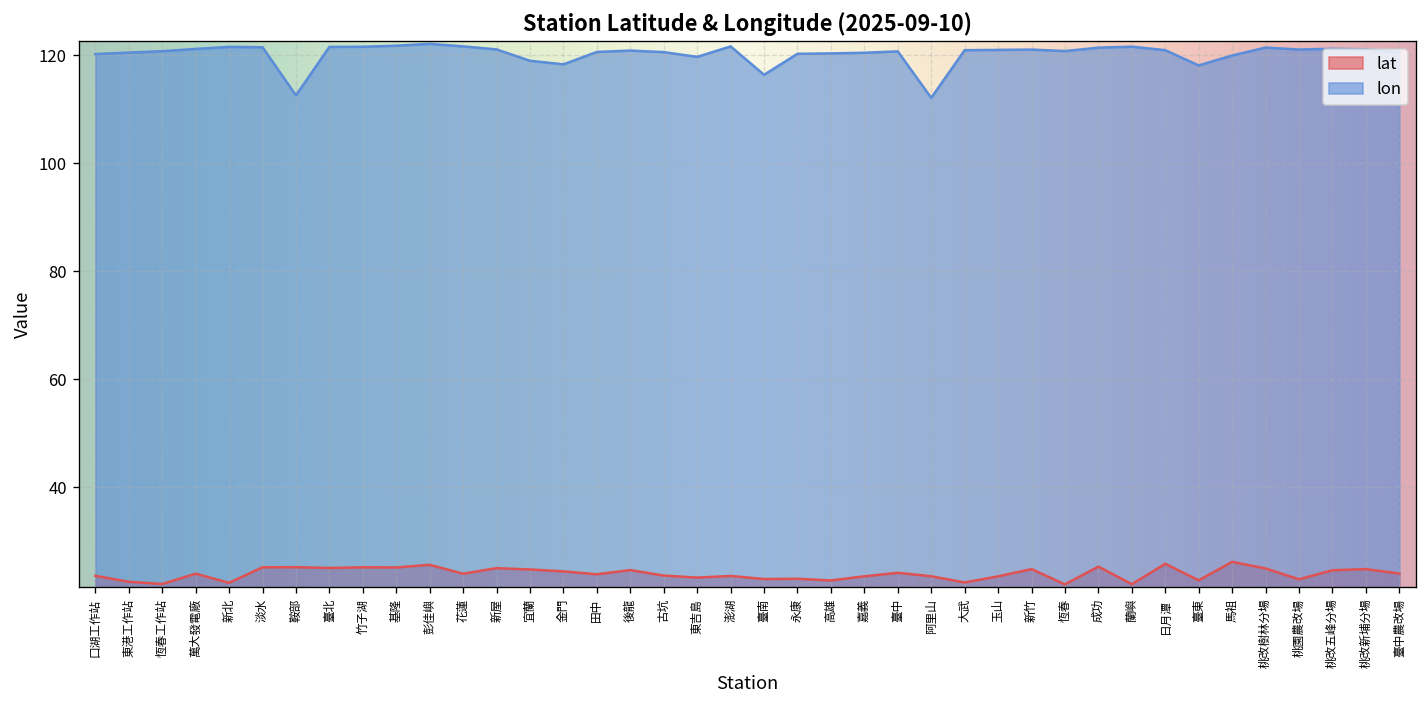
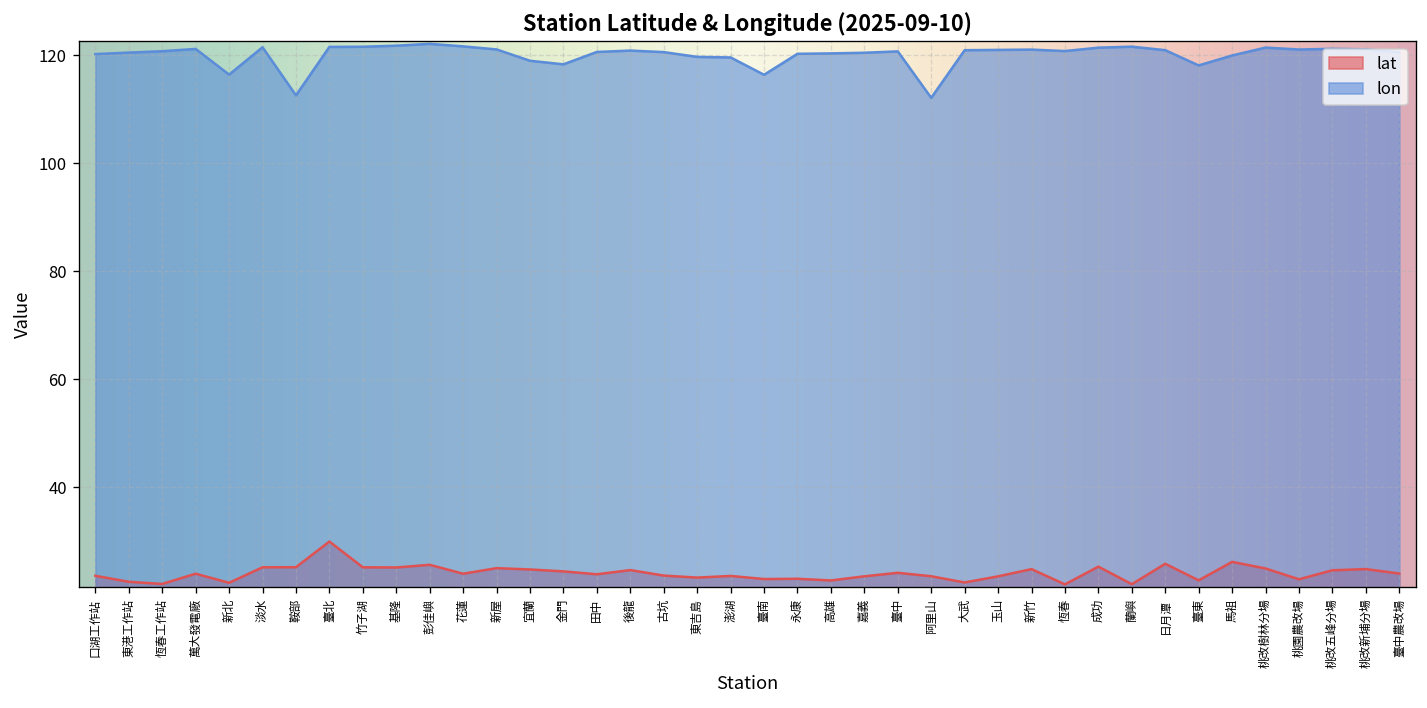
  {
    "lat": {
      "口湖工作站": 24,
      "東港工作站": 22,
      "恆春工作站": 22,
      "萬大發電廠": 24,
      "新北": 22,
      "淡水": 25,
      "鞍部": 25,
-     "臺北": 25,
+     "臺北": 30,
      "竹子湖": 25,
      "基隆": 25,
      "彭佳嶼": 26,
      "花蓮": 24,
      "新屋": 25,
      "宜蘭": 25,
      "金門": 24,
      "田中": 24,
      "後龍": 25,
      "古坑": 24,
      "東吉島": 23,
      "澎湖": 24,
      "臺南": 23,
      "永康": 23,
      "高雄": 23,
      "嘉義": 23,
      "臺中": 24,
      "阿里山": 24,
      "大武": 22,
      "玉山": 23,
      "新竹": 25,
      "恆春": 22,
      "成功": 25,
      "蘭嶼": 22,
      "日月潭": 26,
      "臺東": 23,
      "馬祖": 26,
      "桃改樹林分場": 25,
      "桃園農改場": 23,
      "桃改五峰分場": 25,
      "桃改新埔分場": 25,
      "臺中農改場": 24
    },
    "lon": {
      "口湖工作站": 120,
      "東港工作站": 120,
      "恆春工作站": 121,
      "萬大發電廠": 121,
-     "新北": 122,
+     "新北": 116,
      "淡水": 121,
      "鞍部": 113,
      "臺北": 122,
      "竹子湖": 122,
      "基隆": 122,
      "彭佳嶼": 122,
      "花蓮": 122,
      "新屋": 121,
      "宜蘭": 119,
      "金門": 118,
      "田中": 121,
      "後龍": 121,
      "古坑": 121,
      "東吉島": 120,
-     "澎湖": 122,
+     "澎湖": 120,
      "臺南": 116,
      "永康": 120,
      "高雄": 120,
      "嘉義": 120,
      "臺中": 121,
      "阿里山": 112,
      "大武": 121,
      "玉山": 121,
      "新竹": 121,
      "恆春": 121,
      "成功": 121,
      "蘭嶼": 122,
      "日月潭": 121,
      "臺東": 118,
      "馬祖": 120,
      "桃改樹林分場": 121,
      "桃園農改場": 121,
      "桃改五峰分場": 121,
      "桃改新埔分場": 121
    }
  }
